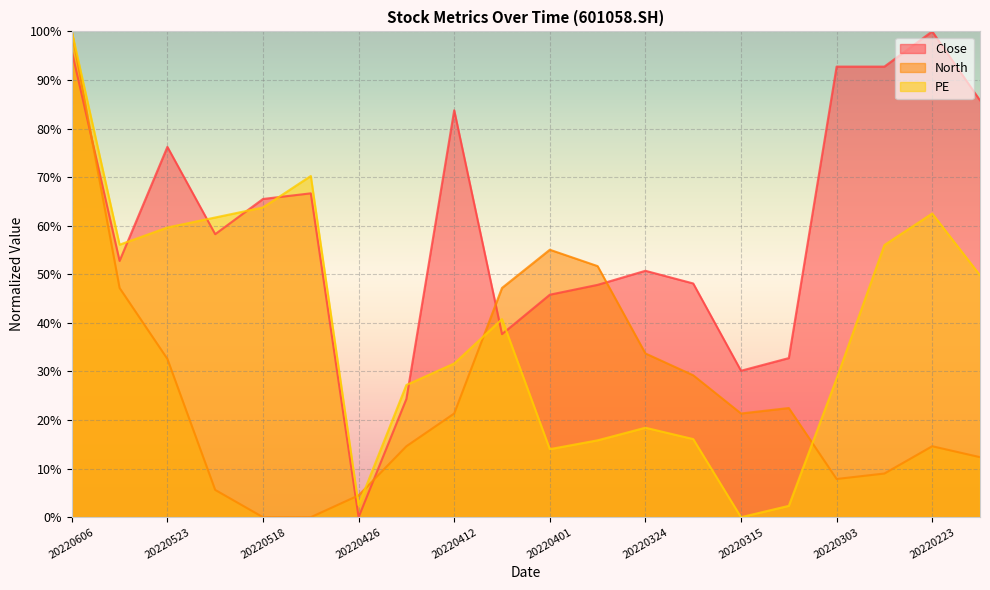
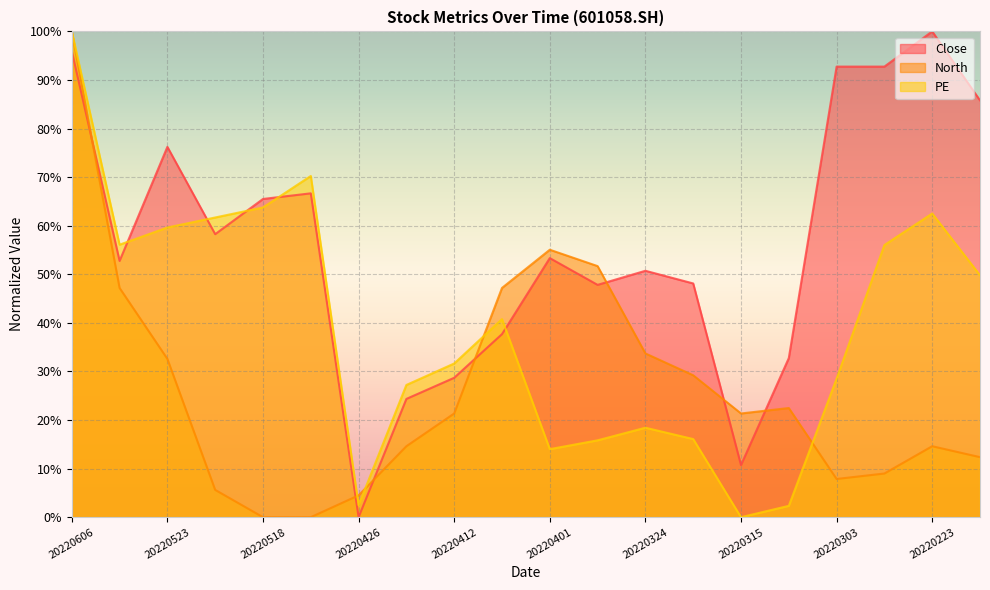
  {
    "Close": {
      "20220606": "96%",
      "20220523": "76%",
      "20220518": "66%",
      "20220426": "0%",
-     "20220412": "84%",
-     "20220401": "46%",
+     "20220412": "29%",
+     "20220401": "53%",
      "20220324": "51%",
-     "20220315": "30%",
+     "20220315": "11%",
      "20220303": "93%",
      "20220223": "100%"
    }
  }
